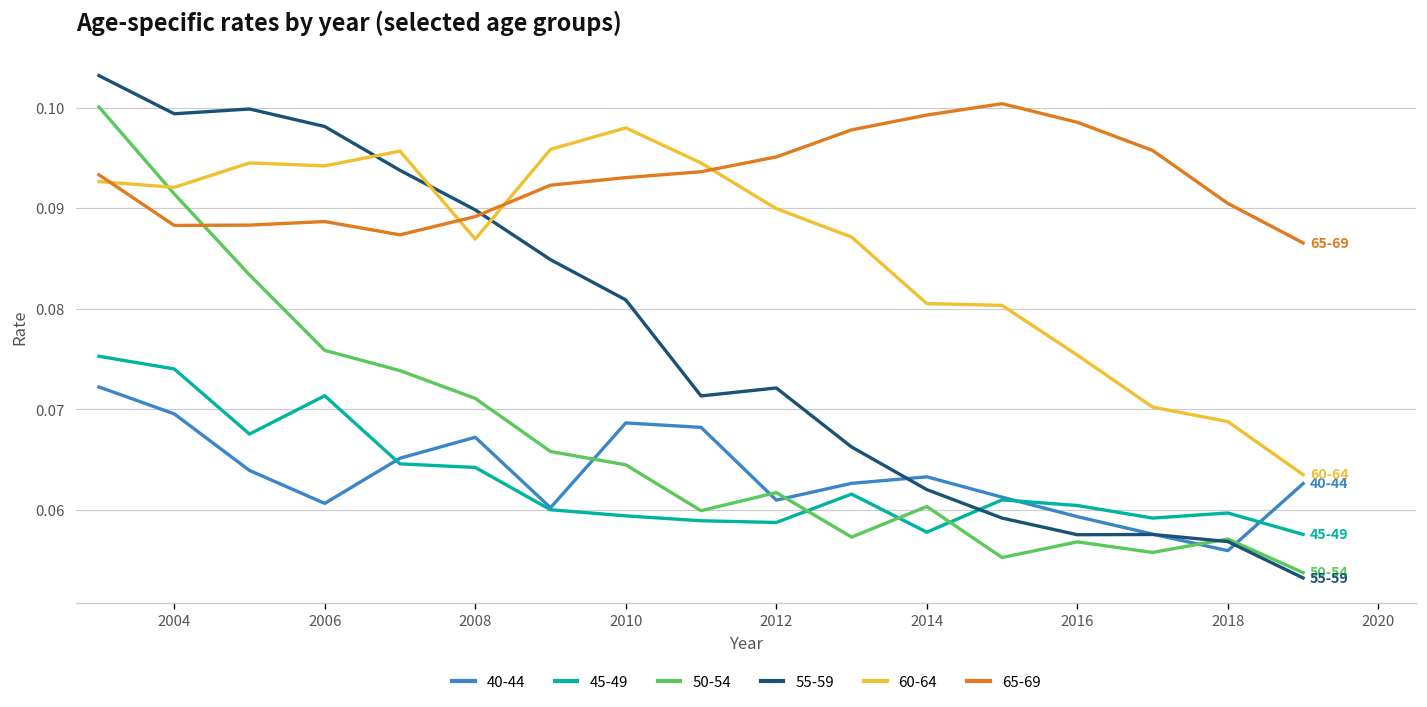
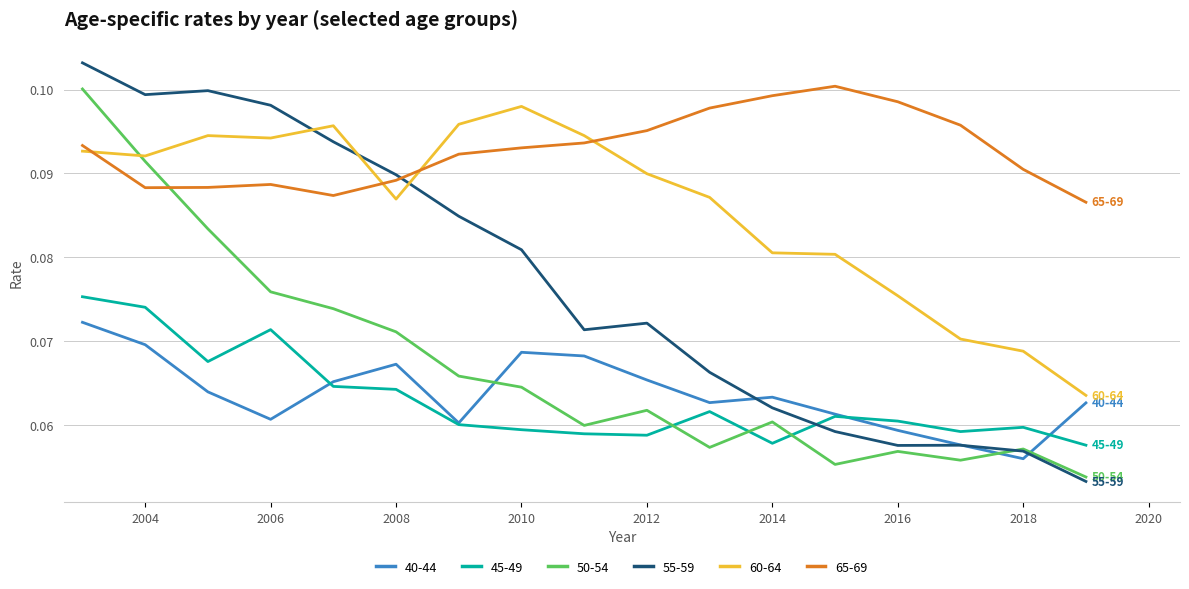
  {
    "40-44": {
      "2004": 0.070,
      "2006": 0.061,
      "2008": 0.067,
      "2010": 0.069,
-     "2012": 0.061,
+     "2012": 0.065,
      "2014": 0.063,
      "2016": 0.059,
      "2018": 0.056
    },
    "45-49": {
      "2004": 0.074,
      "2006": 0.071,
      "2008": 0.064,
      "2010": 0.059,
      "2012": 0.059,
      "2014": 0.058,
      "2016": 0.060,
      "2018": 0.060
    },
    "50-54": {
      "2004": 0.091,
      "2006": 0.076,
      "2008": 0.071,
      "2010": 0.064,
      "2012": 0.062,
      "2014": 0.060,
      "2016": 0.057
    },
    "55-59": {
      "2004": 0.099,
      "2006": 0.098,
      "2008": 0.090,
      "2010": 0.081,
      "2012": 0.072,
      "2014": 0.062,
      "2016": 0.058
    },
    "60-64": {
      "2004": 0.092,
      "2006": 0.094,
      "2008": 0.087,
      "2010": 0.098,
      "2012": 0.090,
      "2014": 0.081,
      "2016": 0.075,
      "2018": 0.069
    },
    "65-69": {
      "2004": 0.088,
      "2006": 0.089,
      "2008": 0.089,
      "2010": 0.093,
      "2012": 0.095,
      "2014": 0.099,
      "2016": 0.099,
      "2018": 0.090
    }
  }
